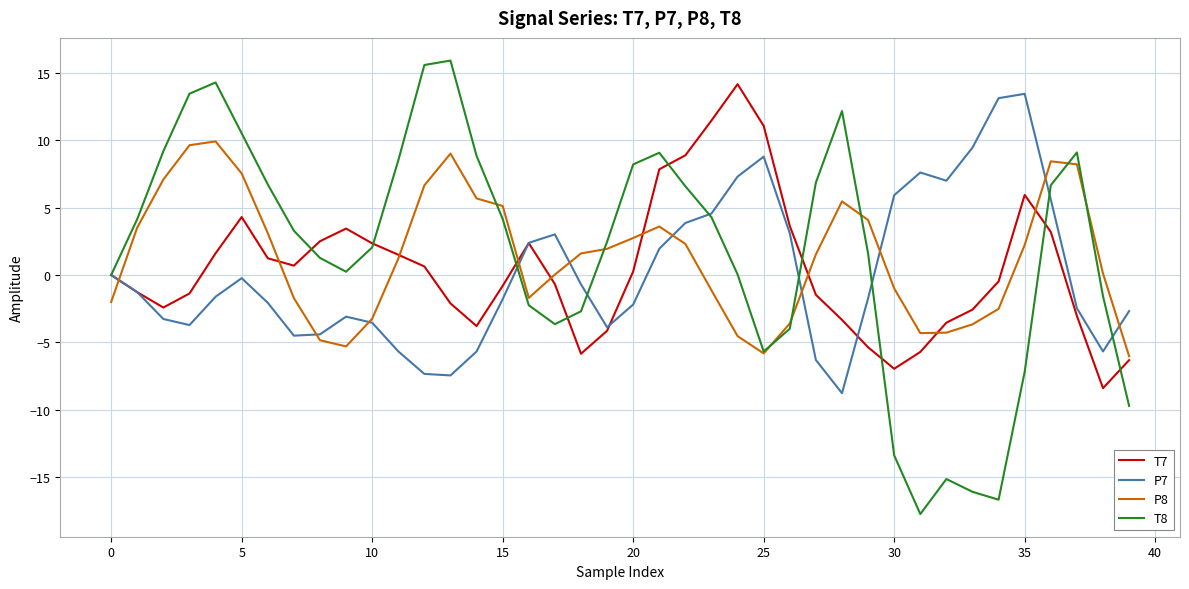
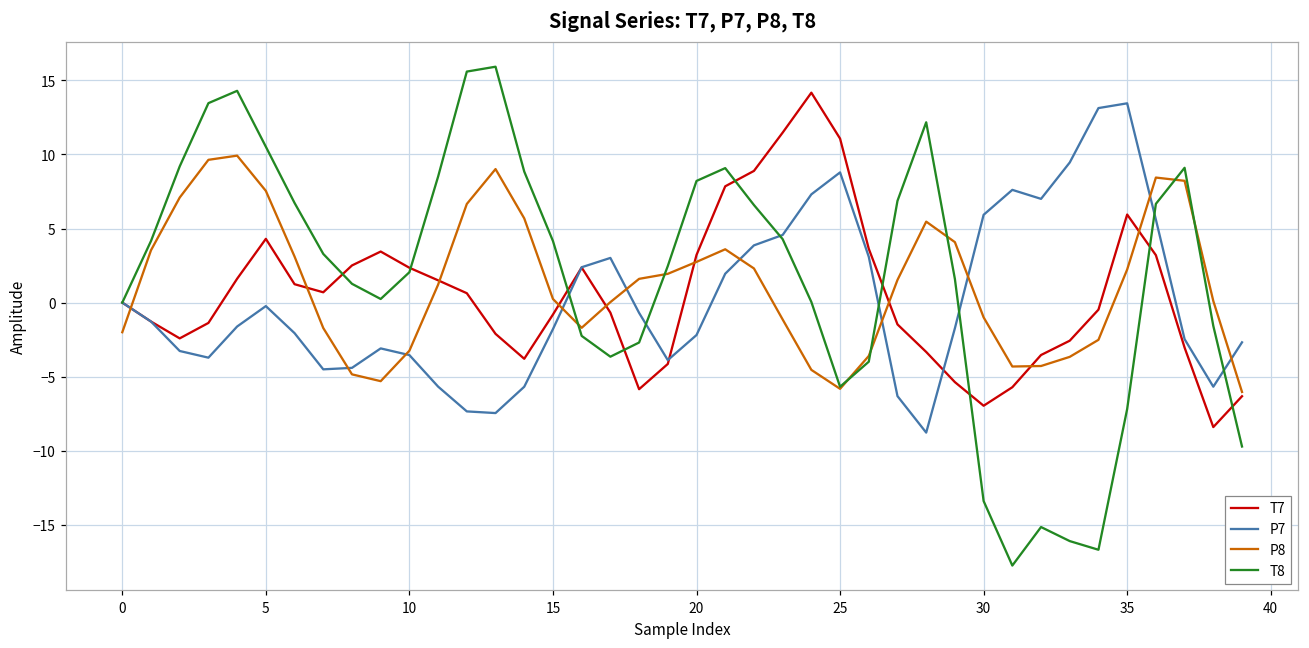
  {
    "T7": {
      "5": 4.3,
      "10": 2.4,
      "15": -0.8,
-     "20": 0.3,
+     "20": 3.2,
      "25": 11.1,
      "30": -7.0,
      "35": 5.9
    },
    "P7": {
      "5": -0.2,
      "10": -3.5,
      "15": -1.8,
      "20": -2.2,
      "25": 8.8,
      "30": 5.9,
      "35": 13.4
    },
    "P8": {
      "0": -2.0,
      "5": 7.5,
      "10": -3.2,
-     "15": 5.1,
+     "15": 0.2,
      "20": 2.7,
      "30": -1.0,
      "35": 2.2
    },
    "T8": {
      "5": 10.5,
      "10": 2.0,
      "15": 4.2,
      "20": 8.2,
      "30": -13.4,
      "35": -7.2
    }
  }
